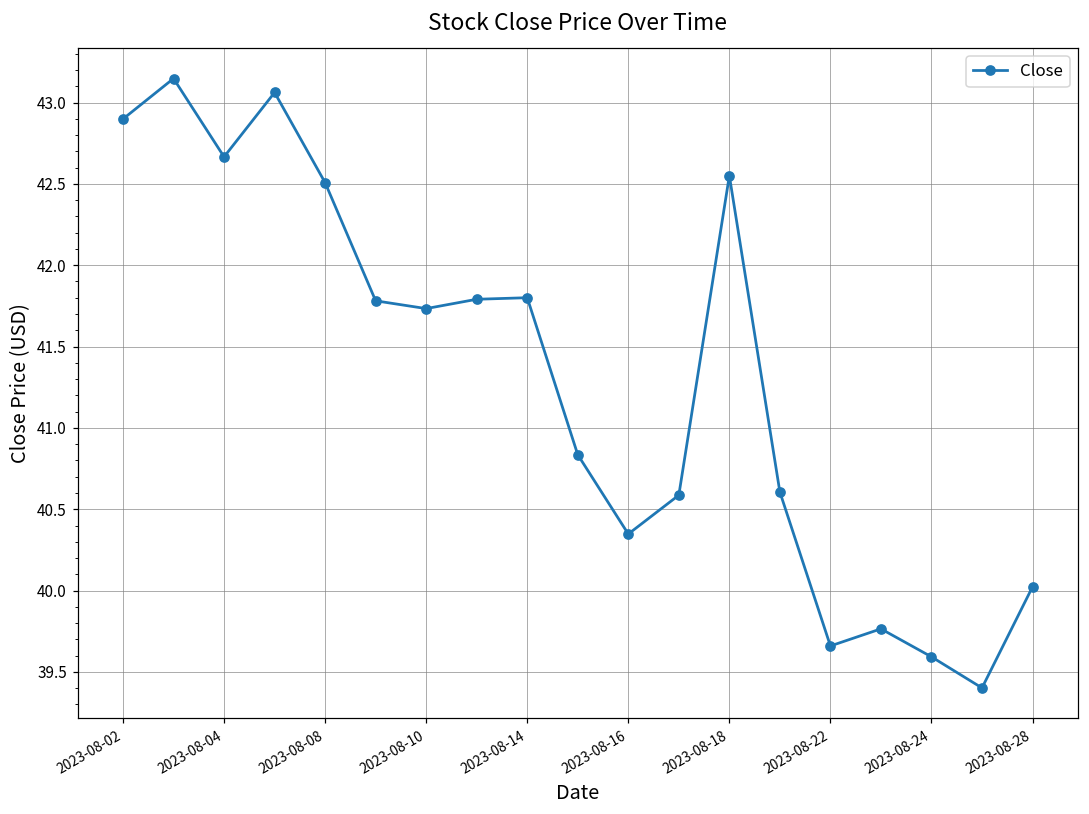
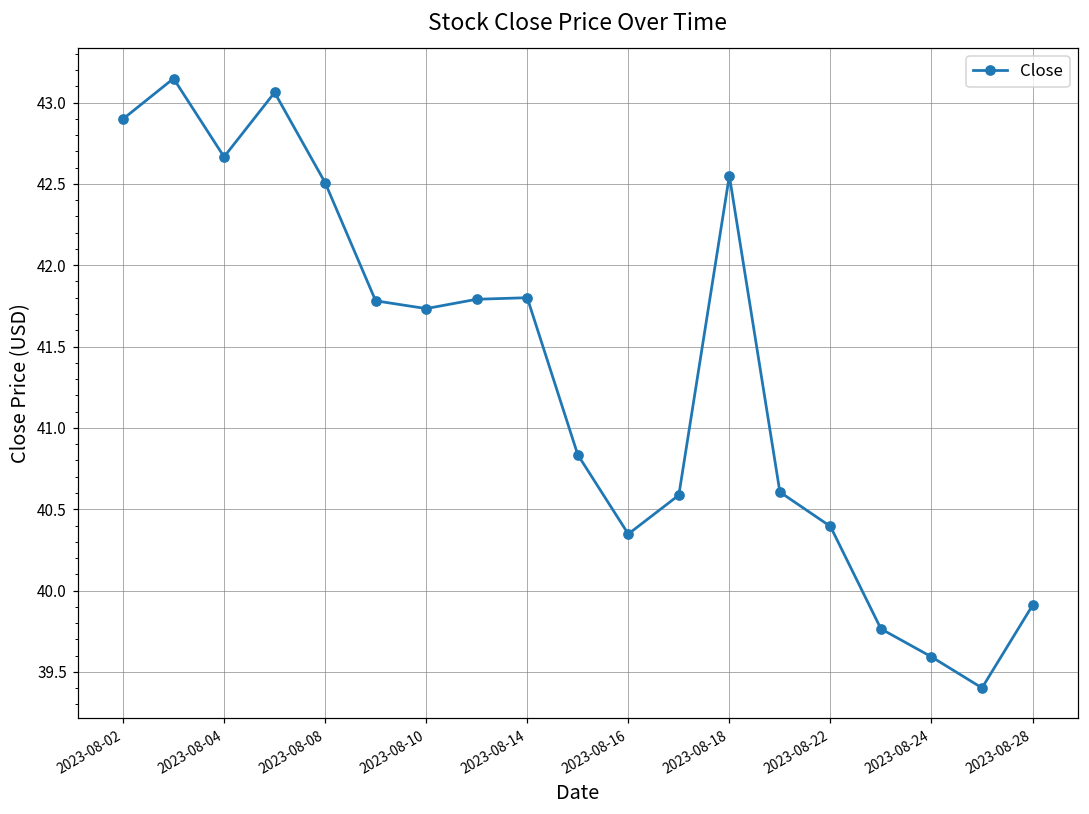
  {
    "2023-08-02": 42.90,
    "2023-08-04": 42.67,
    "2023-08-08": 42.51,
    "2023-08-10": 41.73,
    "2023-08-14": 41.80,
    "2023-08-16": 40.35,
    "2023-08-18": 42.55,
-   "2023-08-22": 39.66,
+   "2023-08-22": 40.39,
    "2023-08-24": 39.59,
-   "2023-08-28": 40.02
+   "2023-08-28": 39.91
  }
